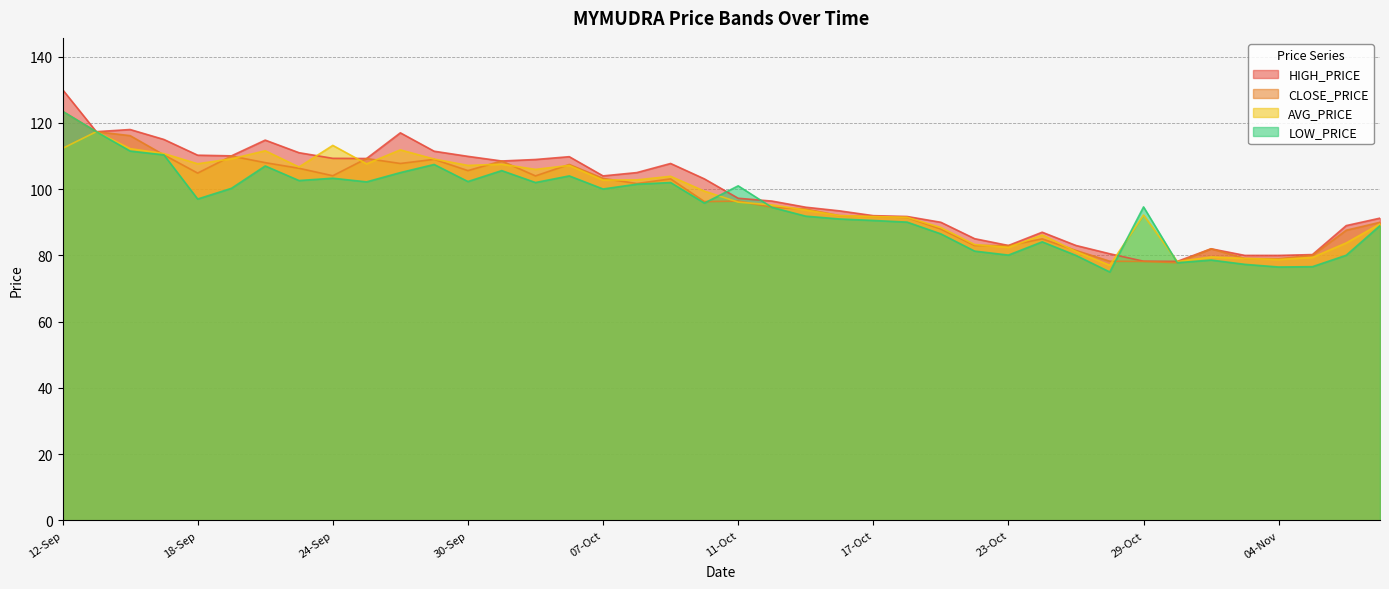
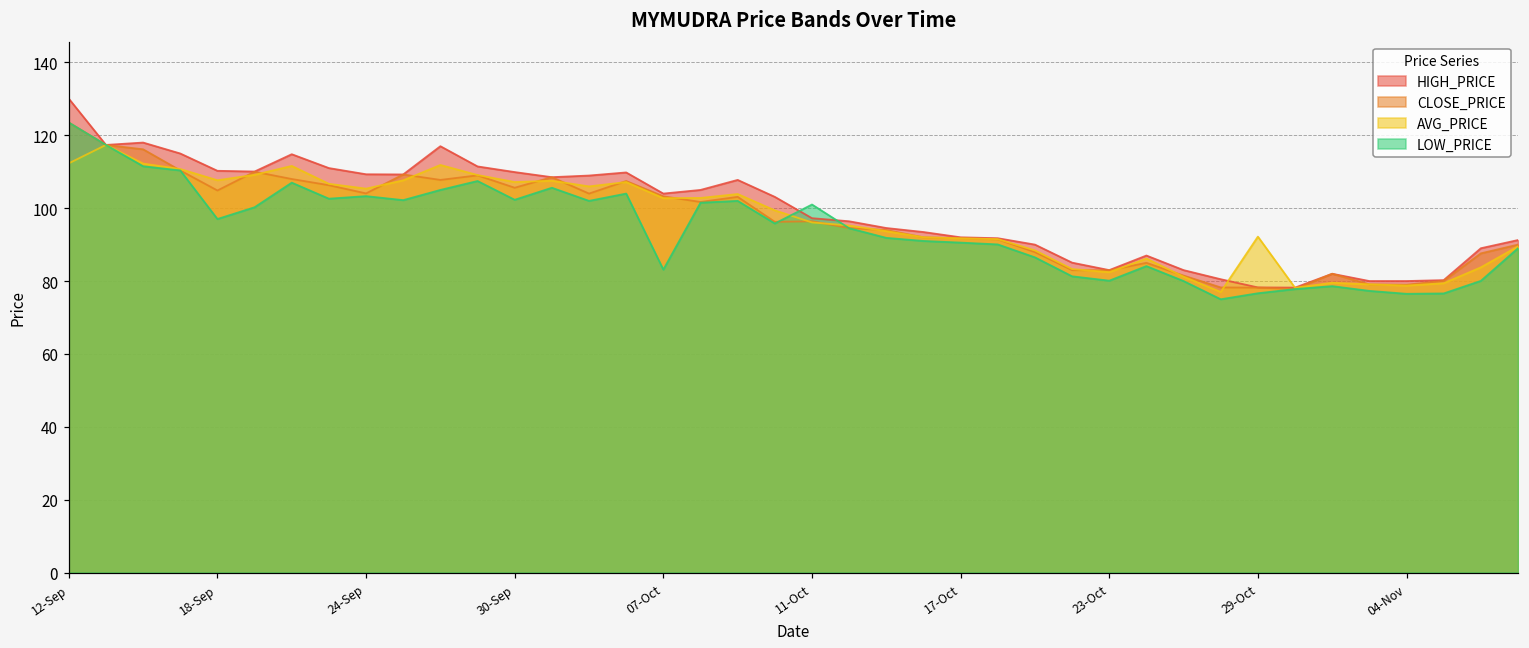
  {
    "AVG_PRICE": {
      "12-Sep": 112,
      "18-Sep": 108,
-     "24-Sep": 113,
+     "24-Sep": 105,
      "30-Sep": 107,
      "29-Oct": 92
    },
    "LOW_PRICE": {
      "18-Sep": 97,
      "30-Sep": 102,
-     "07-Oct": 100,
+     "07-Oct": 83,
      "11-Oct": 101,
      "17-Oct": 91,
      "23-Oct": 80,
-     "29-Oct": 95,
+     "29-Oct": 77,
      "04-Nov": 77
    }
  }
